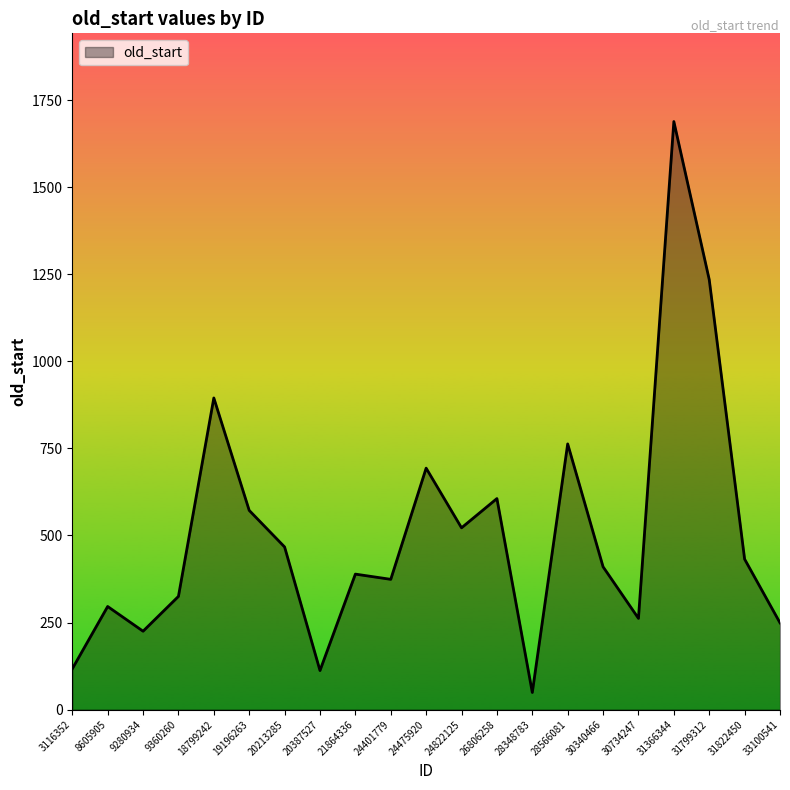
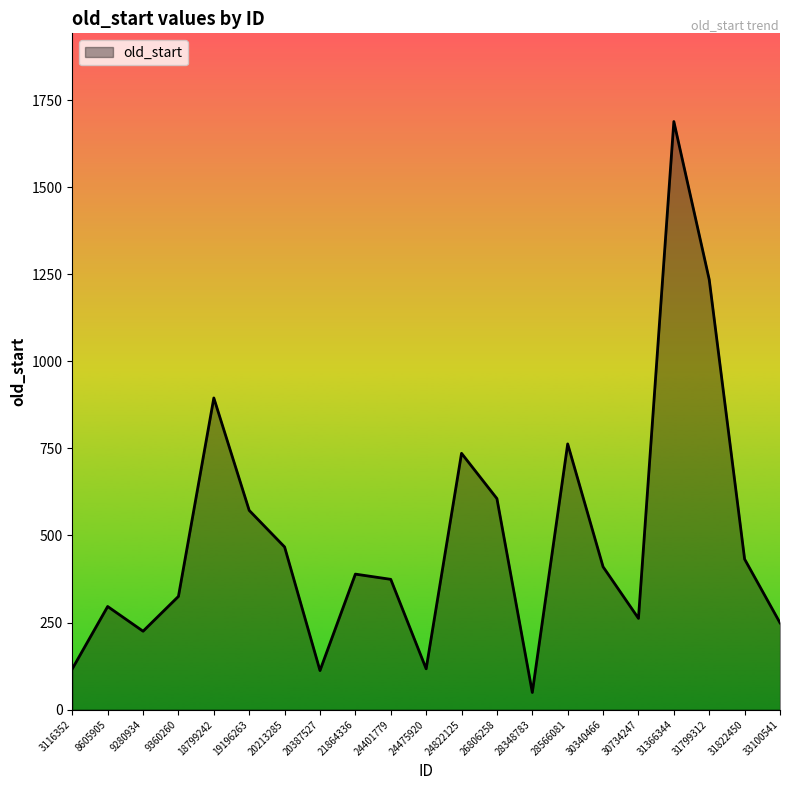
  {
    "3116352": 120,
    "8605905": 300,
    "9280934": 230,
    "9360260": 330,
    "18799242": 900,
    "19196263": 570,
    "20213285": 470,
    "20387527": 110,
    "21864336": 390,
    "24401779": 370,
-   "24475920": 690,
-   "24822125": 520,
+   "24475920": 120,
+   "24822125": 740,
    "26806258": 610,
    "28348783": 50,
    "28566081": 760,
    "30340466": 410,
    "30734247": 260,
    "31366344": 1690,
    "31799312": 1240,
    "31822450": 430,
    "33100541": 250
  }
